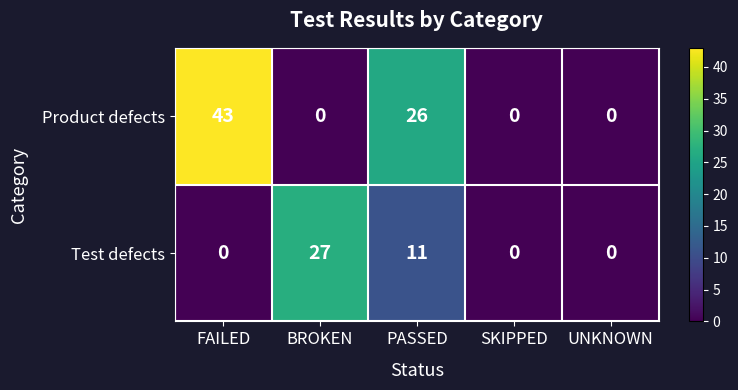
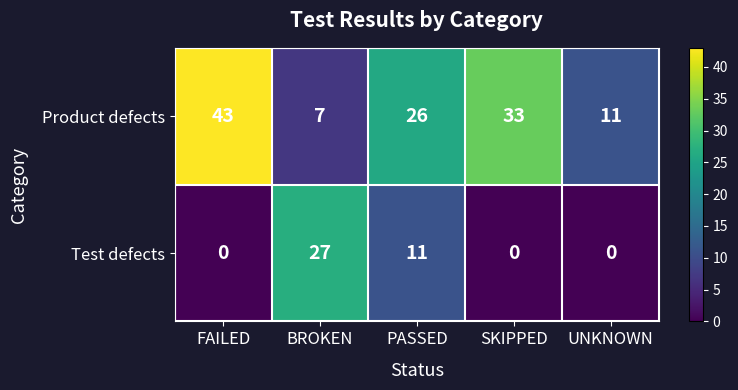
  {
    "Product defects": {
      "FAILED": 43,
-     "BROKEN": 0,
+     "BROKEN": 7,
      "PASSED": 26,
-     "SKIPPED": 0,
-     "UNKNOWN": 0
+     "SKIPPED": 33,
+     "UNKNOWN": 11
    },
    "Test defects": {
      "FAILED": 0,
      "BROKEN": 27,
      "PASSED": 11,
      "SKIPPED": 0,
      "UNKNOWN": 0
    }
  }
